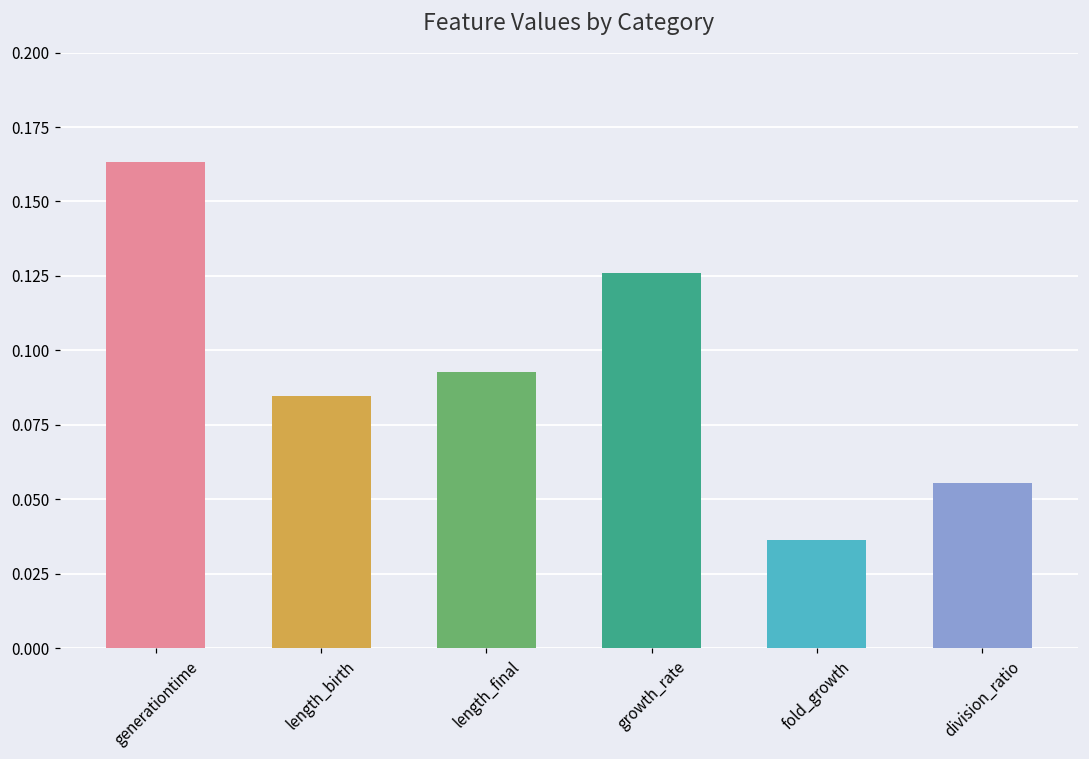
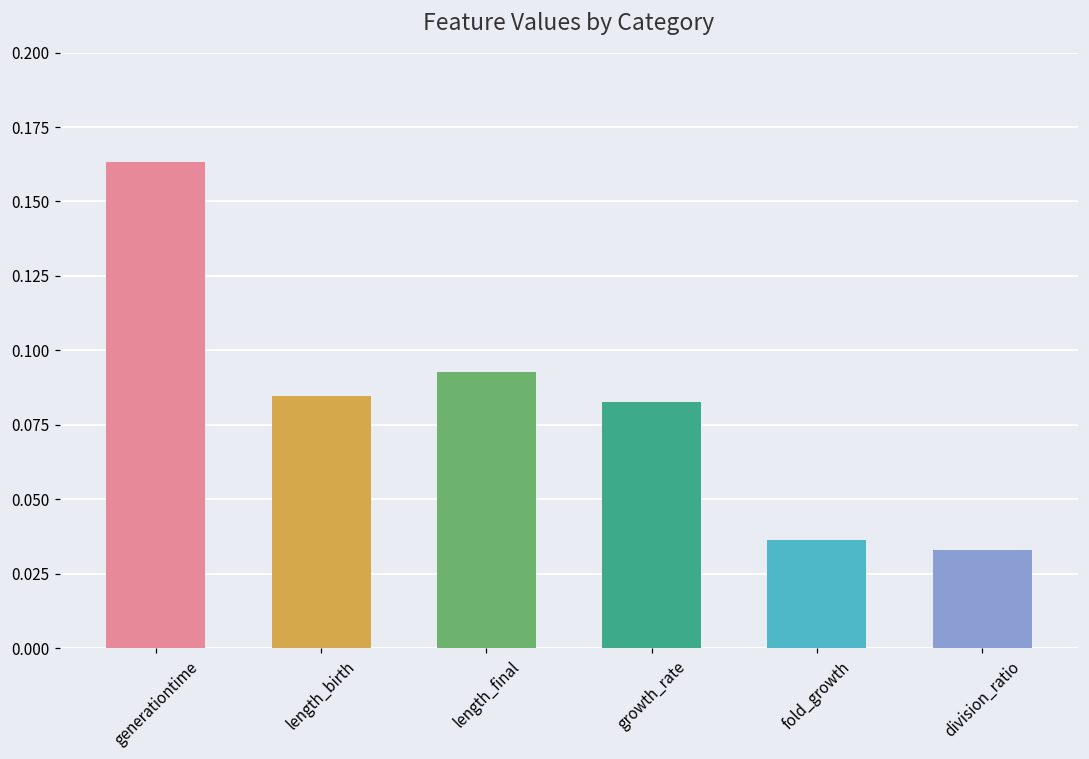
  {
    "generationtime": 0.163,
    "length_birth": 0.084,
    "length_final": 0.093,
-   "growth_rate": 0.126,
+   "growth_rate": 0.083,
    "fold_growth": 0.036,
-   "division_ratio": 0.055
+   "division_ratio": 0.033
  }
